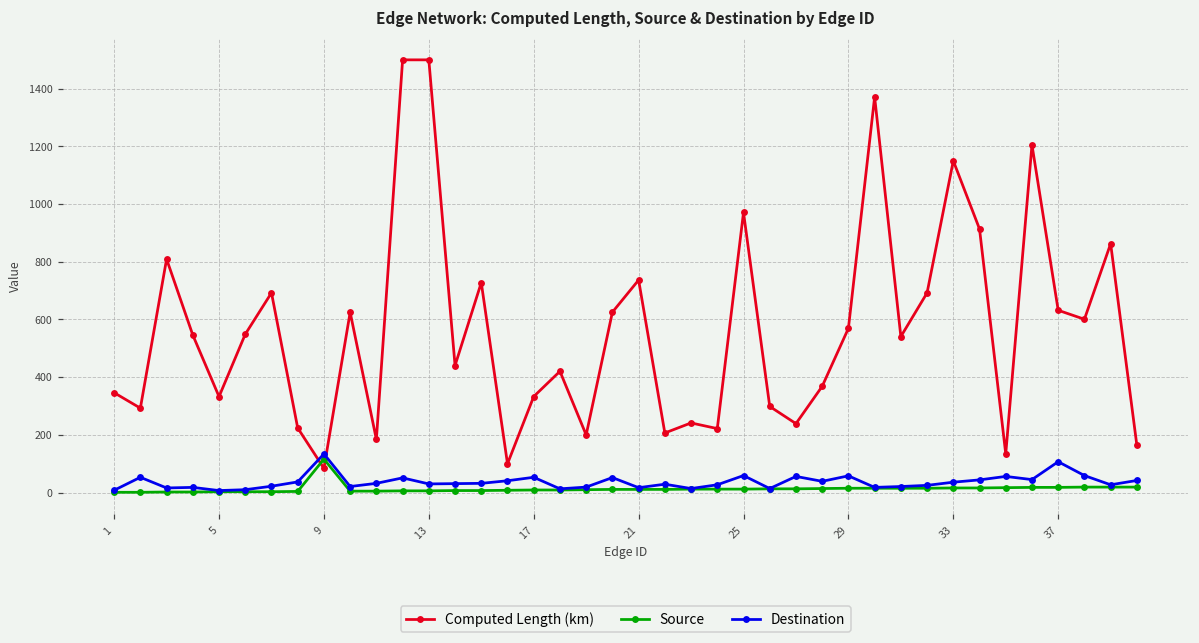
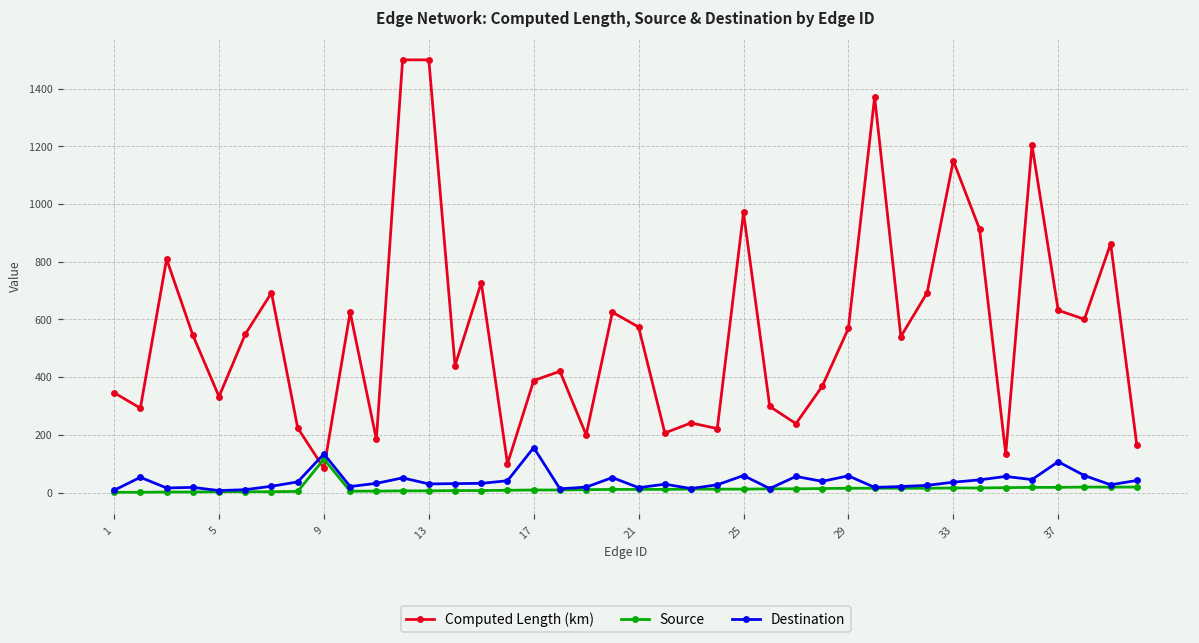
  {
    "Computed Length (km)": {
      "1": 350,
      "5": 330,
      "9": 80,
      "13": 1500,
-     "17": 330,
-     "21": 740,
+     "17": 390,
+     "21": 570,
      "25": 970,
      "29": 570,
      "33": 1150,
      "37": 630
    },
    "Source": {
      "9": 120,
      "13": 10,
      "17": 10,
      "25": 10,
      "29": 20,
      "33": 20,
      "37": 20
    },
    "Destination": {
      "9": 130,
      "13": 30,
-     "17": 50,
+     "17": 160,
      "25": 60,
      "29": 60,
      "33": 40,
      "37": 110
    }
  }
